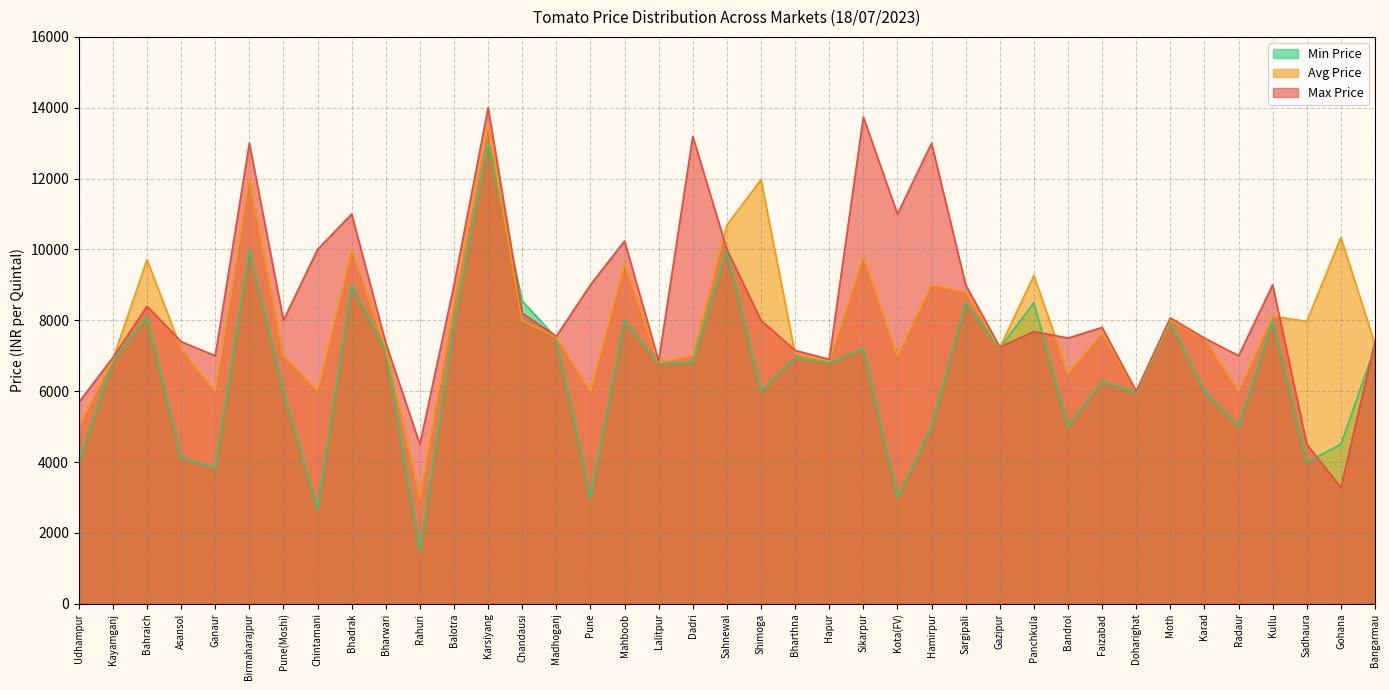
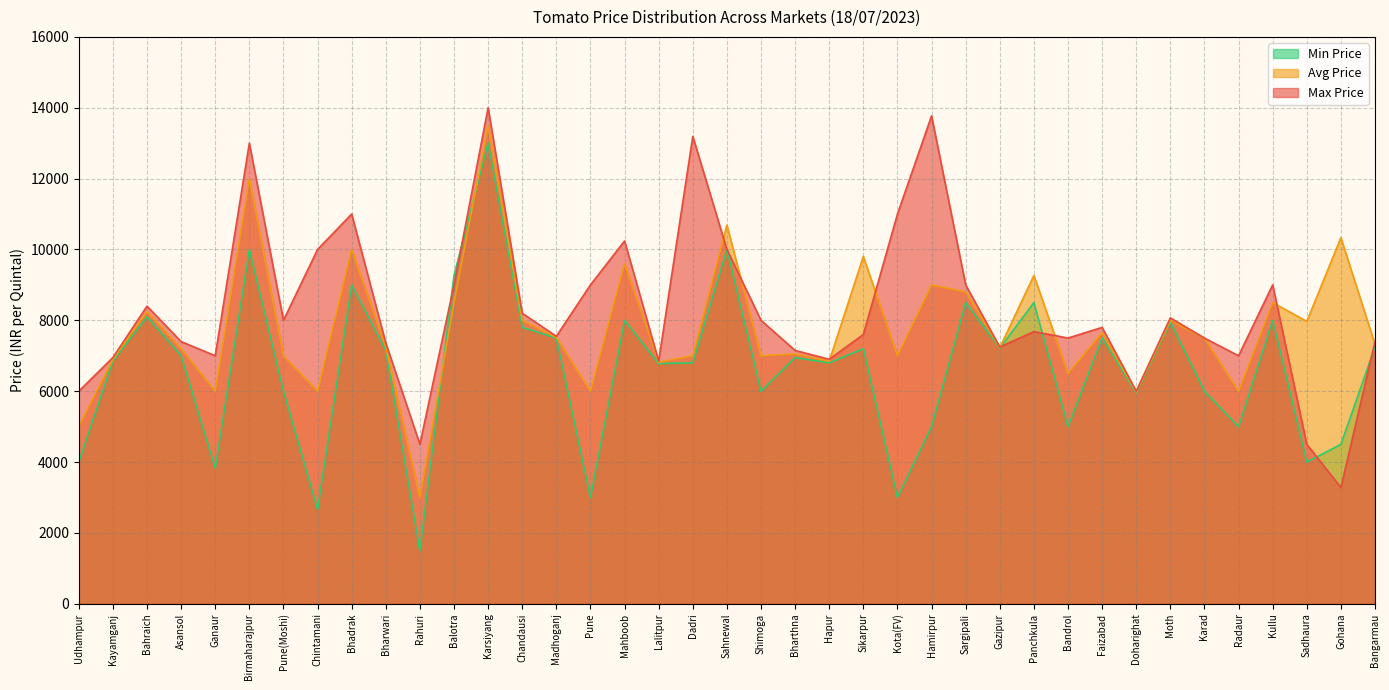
  {
    "Min Price": {
      "Udhampur": 4000,
      "Bahraich": 8100,
-     "Asansol": 4100,
+     "Asansol": 7000,
      "Ganaur": 3800,
      "Birmaharajpur": 10000,
      "Pune(Moshi)": 6000,
      "Chintamani": 2700,
      "Bhadrak": 9000,
      "Bharwari": 7200,
      "Rahuri": 1500,
-     "Balotra": 7900,
+     "Balotra": 9300,
      "Karsiyang": 13000,
-     "Chandausi": 8500,
+     "Chandausi": 7800,
      "Pune": 3000,
      "Mahboob": 8000,
      "Dadri": 6800,
      "Shimoga": 6000,
      "Bharthna": 7000,
      "Sikarpur": 7200,
      "Kota(FV)": 3000,
      "Hamirpur": 5000,
      "Sargipali": 8500,
      "Panchkula": 8500,
      "Bandrol": 5000,
-     "Faizabad": 6300,
+     "Faizabad": 7500,
      "Karad": 6000,
      "Radaur": 5000,
      "Kullu": 8000,
      "Sadhaura": 4000,
      "Gohana": 4500,
      "Bangarmau": 7300
    },
    "Avg Price": {
      "Udhampur": 5000,
-     "Bahraich": 9700,
+     "Bahraich": 8300,
      "Asansol": 7200,
      "Ganaur": 6000,
      "Birmaharajpur": 12000,
      "Pune(Moshi)": 7000,
      "Chintamani": 6000,
      "Bhadrak": 10000,
      "Bharwari": 7300,
      "Rahuri": 3000,
      "Balotra": 8500,
      "Karsiyang": 13500,
      "Chandausi": 8000,
      "Pune": 6000,
      "Mahboob": 9600,
      "Dadri": 7000,
      "Sahnewal": 10700,
-     "Shimoga": 12000,
+     "Shimoga": 7000,
      "Bharthna": 7100,
      "Sikarpur": 9800,
      "Kota(FV)": 7000,
      "Hamirpur": 9000,
      "Sargipali": 8800,
      "Panchkula": 9300,
      "Bandrol": 6500,
      "Faizabad": 7700,
      "Radaur": 6000,
-     "Kullu": 8100,
+     "Kullu": 8500,
      "Sadhaura": 8000,
      "Gohana": 10300,
      "Bangarmau": 7300
    },
    "Max Price": {
-     "Udhampur": 5700,
+     "Udhampur": 6000,
      "Bahraich": 8400,
      "Asansol": 7400,
      "Ganaur": 7000,
      "Birmaharajpur": 13000,
      "Pune(Moshi)": 8000,
      "Chintamani": 10000,
      "Bhadrak": 11000,
      "Bharwari": 7400,
      "Rahuri": 4500,
      "Balotra": 9000,
      "Karsiyang": 14000,
      "Chandausi": 8200,
      "Pune": 9000,
      "Mahboob": 10200,
      "Dadri": 13200,
      "Shimoga": 8000,
      "Bharthna": 7200,
-     "Sikarpur": 13700,
+     "Sikarpur": 7600,
      "Kota(FV)": 11000,
-     "Hamirpur": 13000,
+     "Hamirpur": 13800,
      "Sargipali": 9000,
      "Panchkula": 7700,
      "Bandrol": 7500,
      "Faizabad": 7800,
      "Radaur": 7000,
      "Kullu": 9000,
      "Sadhaura": 4500,
      "Gohana": 3300,
      "Bangarmau": 7400
    }
  }
